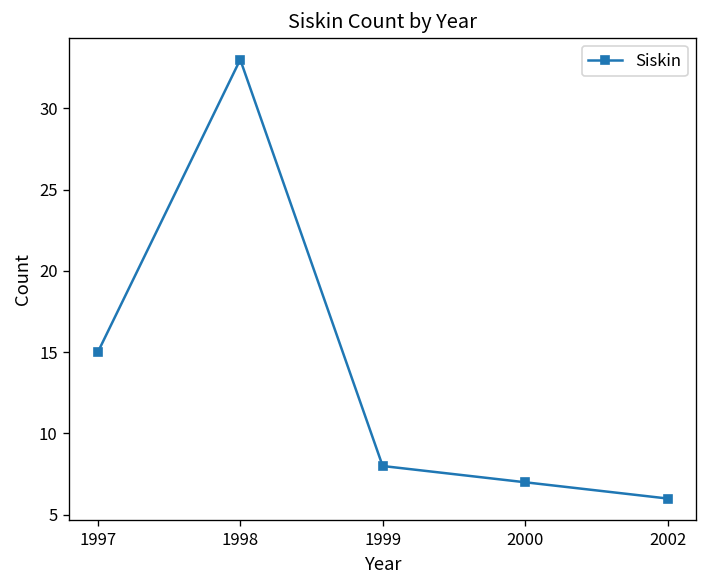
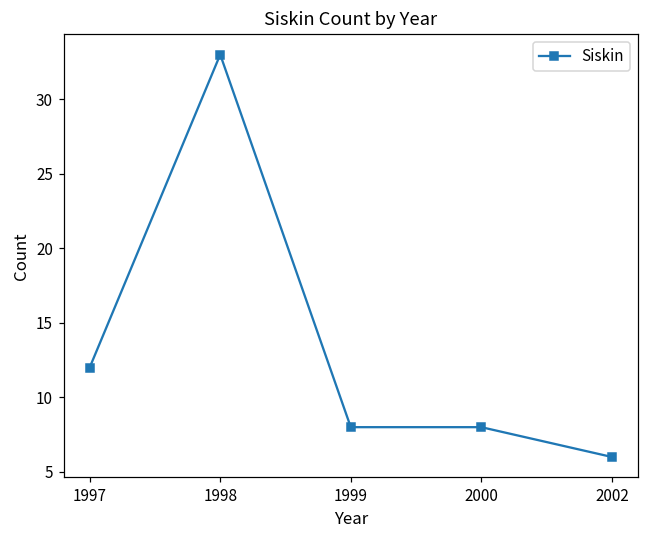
  {
-   "1997": 15,
+   "1997": 12,
    "1998": 33,
    "1999": 8,
-   "2000": 7,
+   "2000": 8,
    "2002": 6
  }
